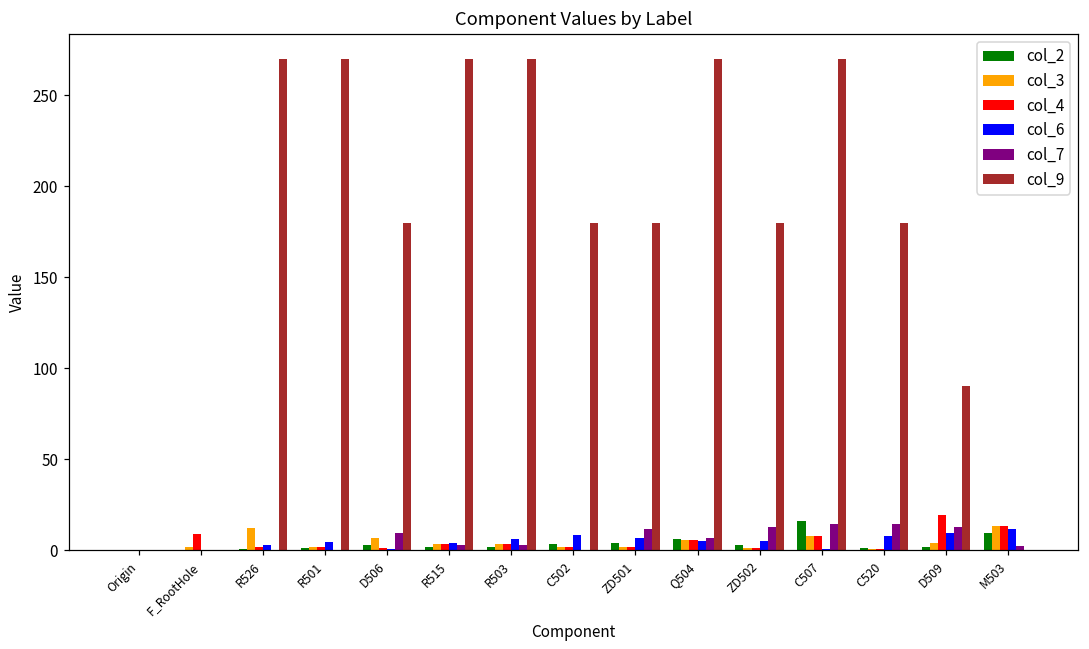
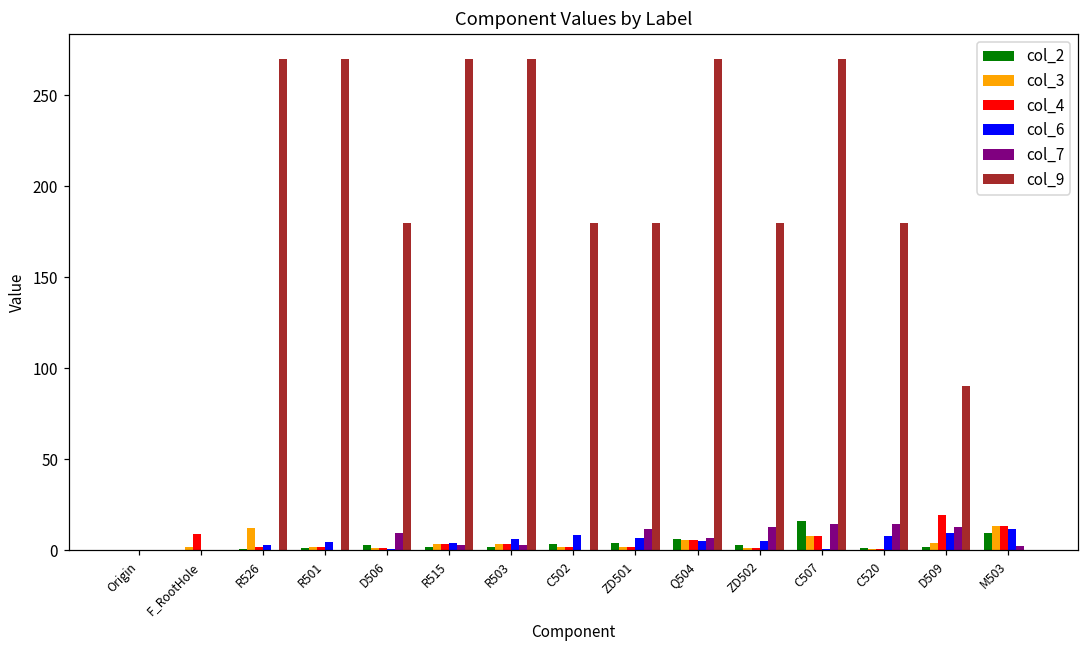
  {
    "col_2": {
      "Origin": 0,
      "F_RootHole": 0,
      "D506": 3,
      "R515": 2,
      "R503": 2,
      "C502": 4,
      "ZD501": 4,
      "Q504": 6,
      "ZD502": 3,
      "C507": 16,
      "D509": 2,
      "M503": 9
    },
    "col_3": {
      "Origin": 0,
      "F_RootHole": 2,
      "R526": 12,
      "R501": 2,
-     "D506": 7,
+     "D506": 1,
      "R515": 3,
      "R503": 3,
      "C502": 2,
      "ZD501": 2,
      "Q504": 5,
      "C507": 8,
      "D509": 4,
      "M503": 13
    },
    "col_4": {
      "Origin": 0,
      "F_RootHole": 9,
      "R526": 2,
      "R501": 2,
      "R515": 3,
      "R503": 3,
      "C502": 2,
      "ZD501": 2,
      "Q504": 5,
      "C507": 8,
      "D509": 19,
      "M503": 13
    },
    "col_6": {
      "Origin": 0,
      "F_RootHole": 0,
      "R526": 3,
      "R501": 4,
      "R515": 4,
      "R503": 6,
      "C502": 8,
      "ZD501": 7,
      "Q504": 5,
      "ZD502": 5,
      "C520": 8,
      "D509": 10,
      "M503": 12
    },
    "col_7": {
      "R526": 0,
      "R501": 0,
      "D506": 9,
      "R515": 3,
      "R503": 3,
      "C502": 0,
      "ZD501": 11,
      "Q504": 7,
      "ZD502": 13,
      "C507": 15,
      "C520": 15,
      "D509": 13,
      "M503": 3
    },
    "col_9": {
      "Origin": 0,
      "F_RootHole": 0,
      "R526": 270,
      "R501": 270,
      "D506": 180,
      "R515": 270,
      "R503": 270,
      "C502": 180,
      "ZD501": 180,
      "Q504": 270,
      "ZD502": 180,
      "C507": 270,
      "C520": 180,
      "D509": 90,
      "M503": 0
    }
  }
